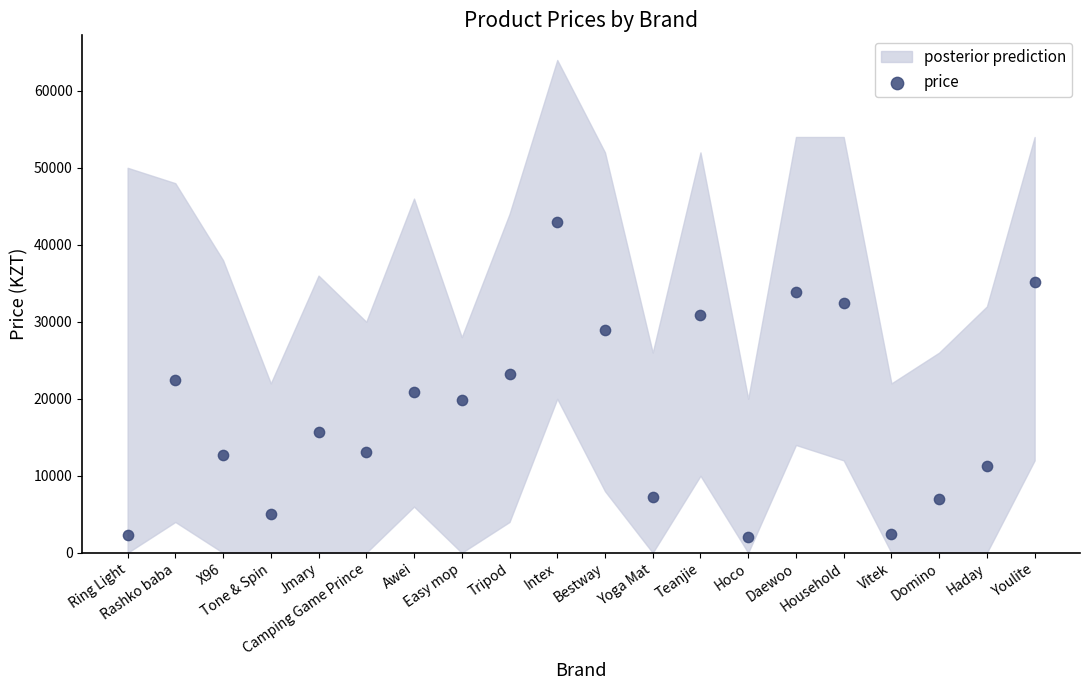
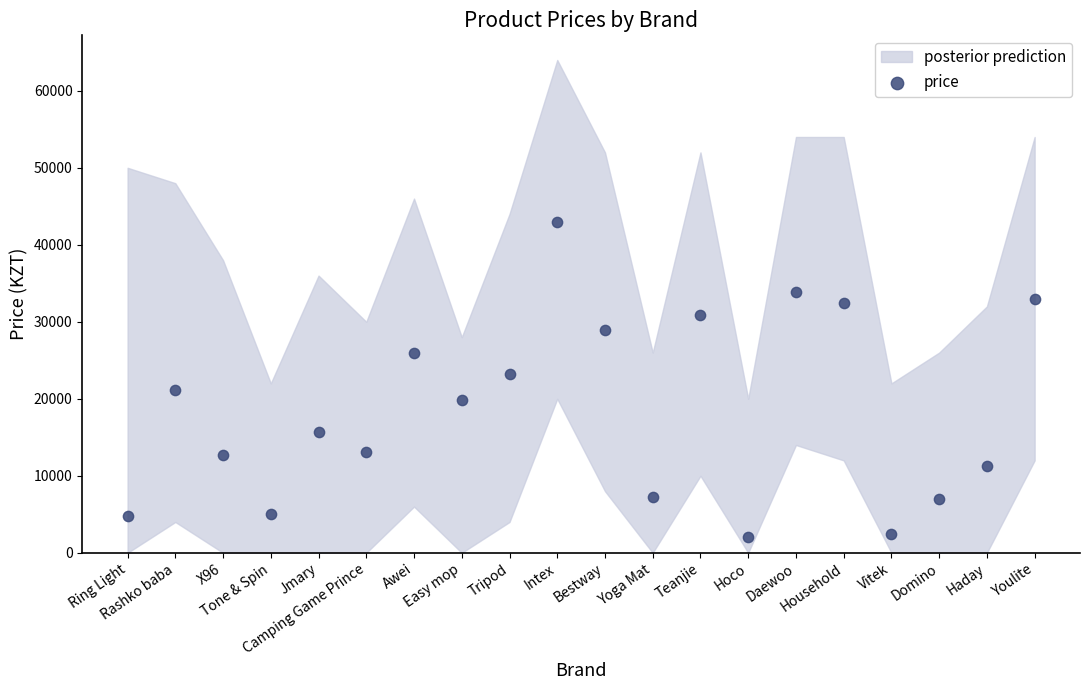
  {
    "price": {
-     "Ring Light": 2000,
-     "Rashko baba": 22000,
-     "Awei": 21000,
-     "Youlite": 35000
+     "Ring Light": 5000,
+     "Rashko baba": 21000,
+     "Awei": 26000,
+     "Youlite": 33000
    }
  }
